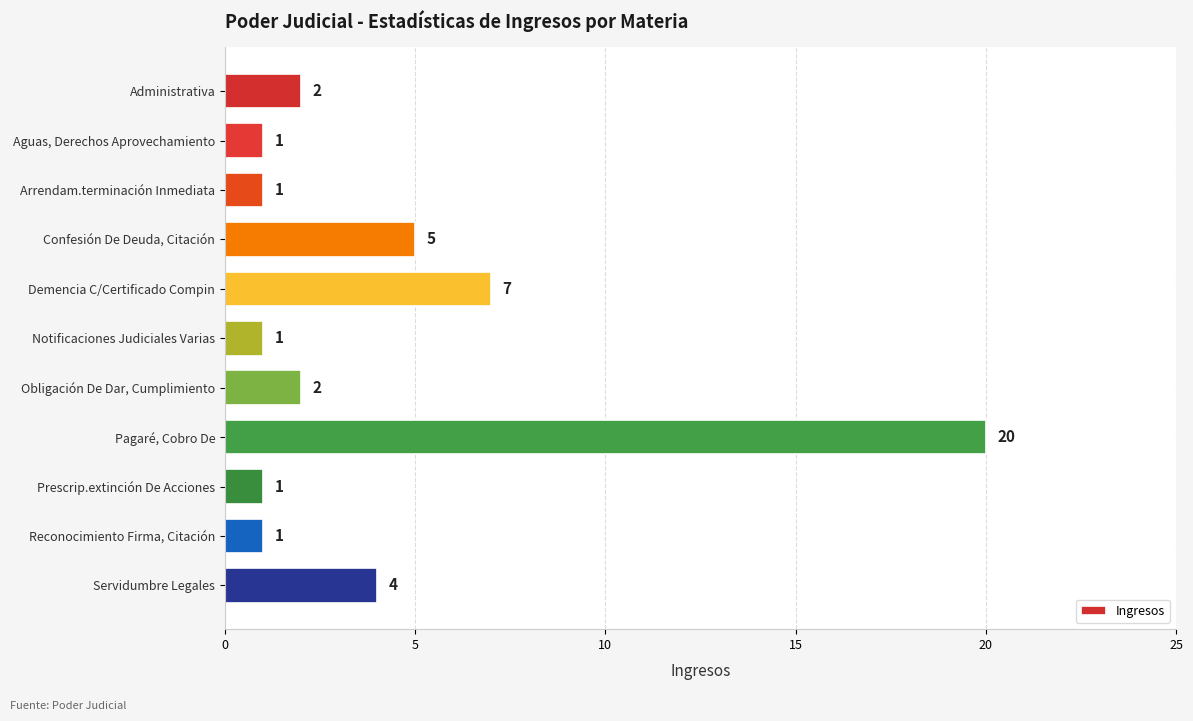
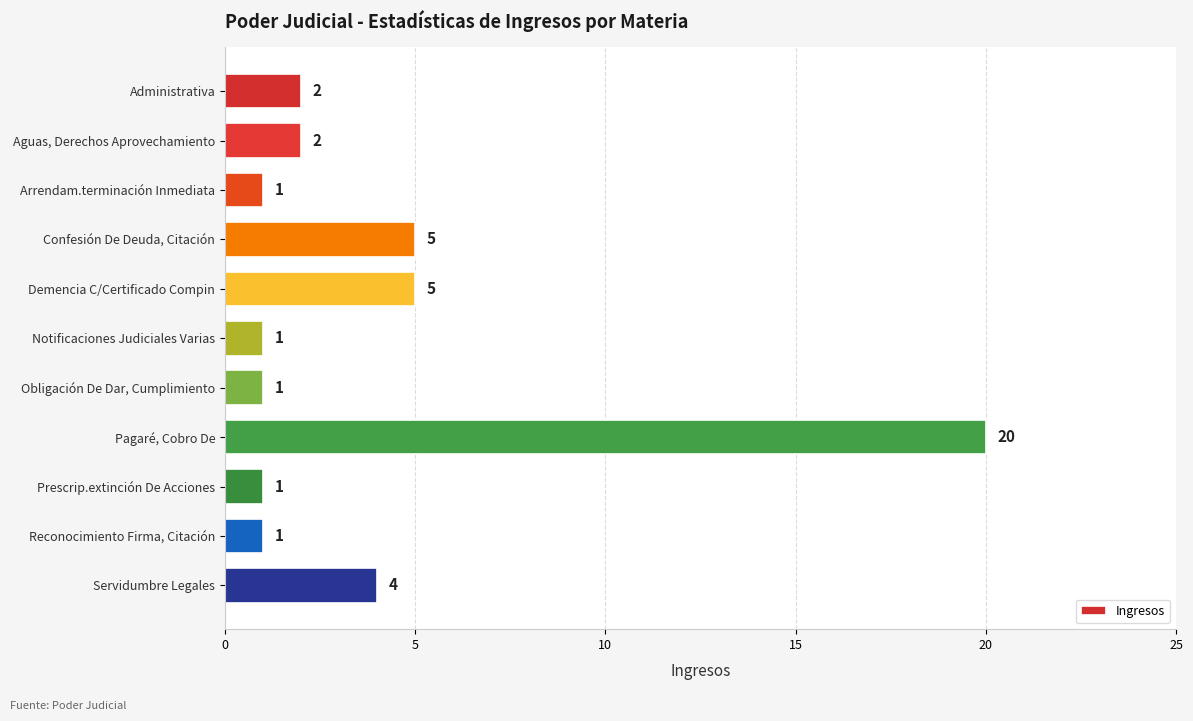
  {
    "Administrativa": 2,
-   "Aguas, Derechos Aprovechamiento": 1,
+   "Aguas, Derechos Aprovechamiento": 2,
    "Arrendam.terminación Inmediata": 1,
    "Confesión De Deuda, Citación": 5,
-   "Demencia C/Certificado Compin": 7,
+   "Demencia C/Certificado Compin": 5,
    "Notificaciones Judiciales Varias": 1,
-   "Obligación De Dar, Cumplimiento": 2,
+   "Obligación De Dar, Cumplimiento": 1,
    "Pagaré, Cobro De": 20,
    "Prescrip.extinción De Acciones": 1,
    "Reconocimiento Firma, Citación": 1,
    "Servidumbre Legales": 4
  }
